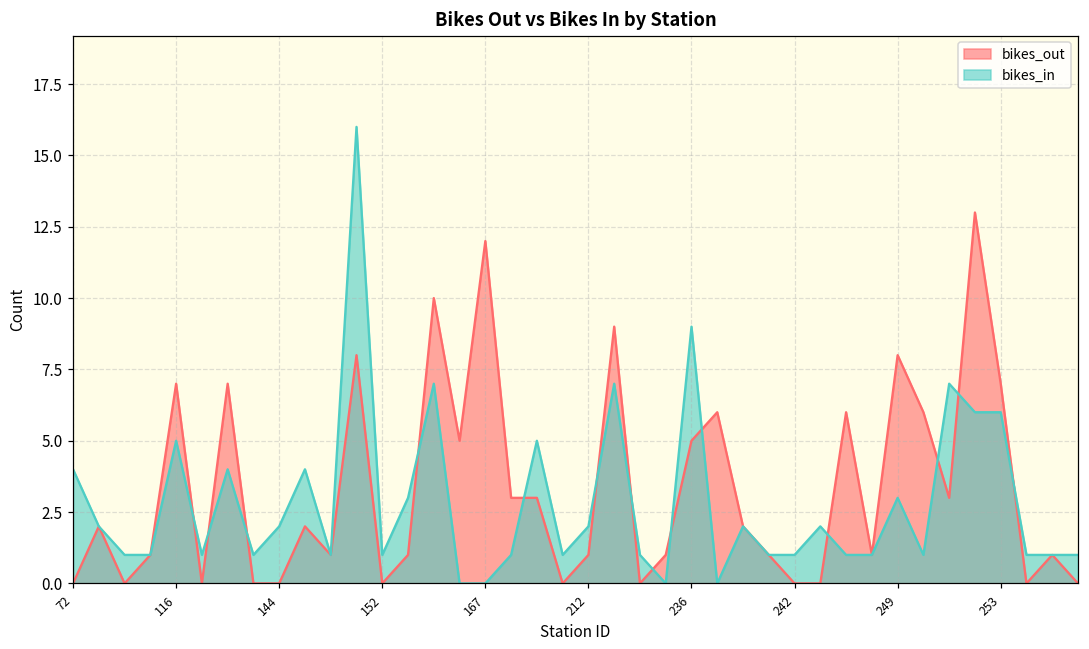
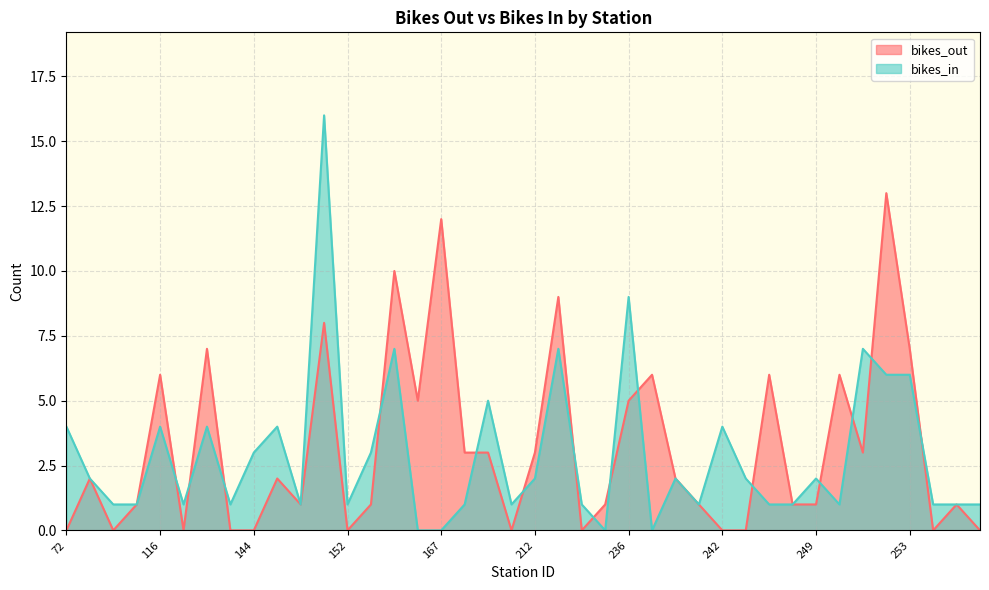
  {
    "bikes_out": {
      "72": 0,
-     "116": 7,
+     "116": 6,
      "144": 0,
      "152": 0,
      "167": 12,
-     "212": 1,
+     "212": 3,
      "236": 5,
      "242": 0,
-     "249": 8,
+     "249": 1,
      "253": 7
    },
    "bikes_in": {
      "72": 4,
-     "116": 5,
-     "144": 2,
+     "116": 4,
+     "144": 3,
      "152": 1,
      "167": 0,
      "212": 2,
      "236": 9,
-     "242": 1,
-     "249": 3,
+     "242": 4,
+     "249": 2,
      "253": 6
    }
  }
